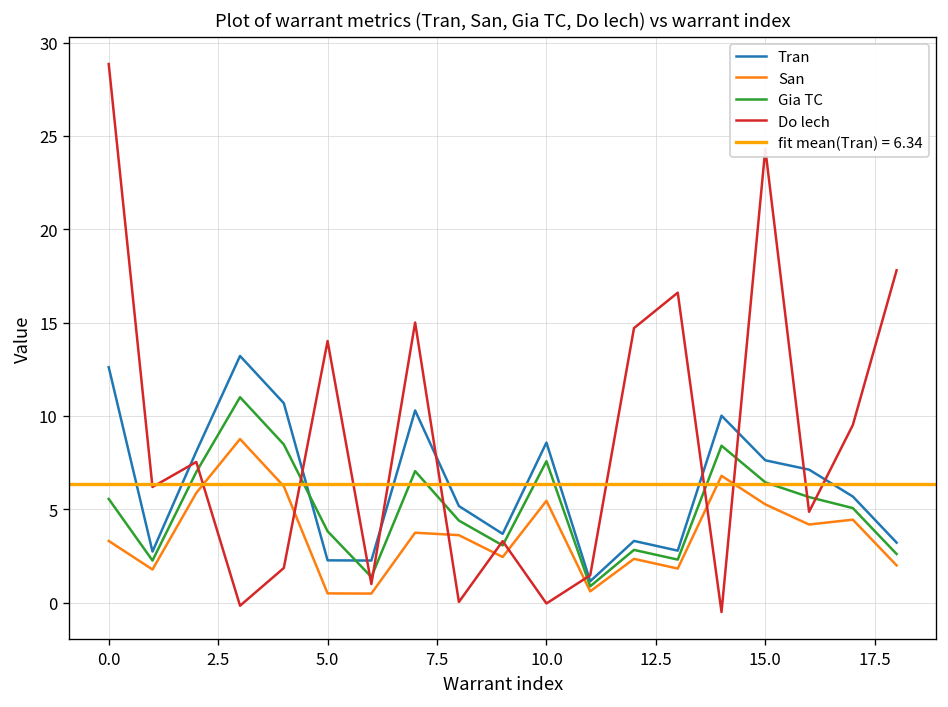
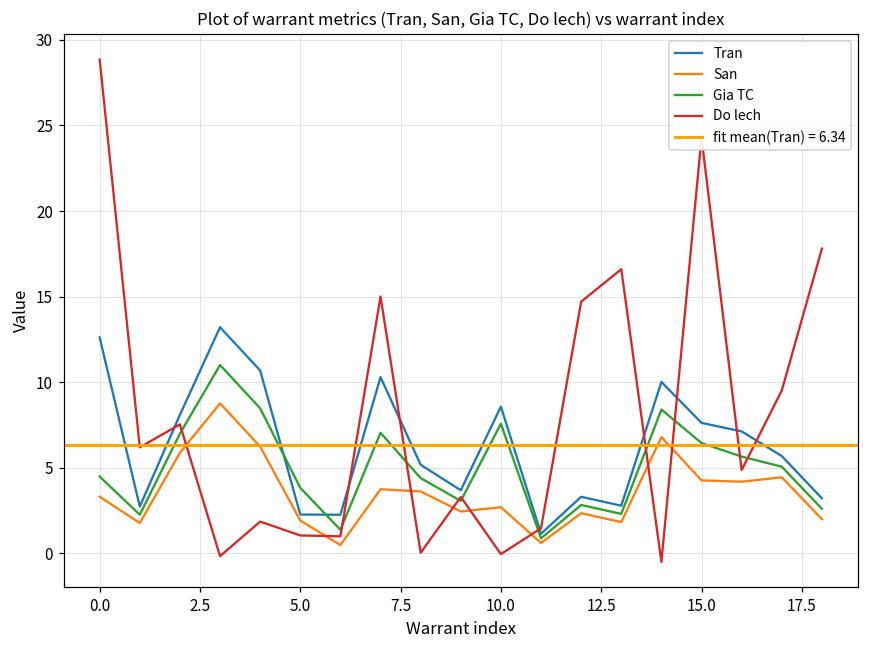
  {
    "Tran": {
      "0.0": 12.6,
      "5.0": 2.3,
      "10.0": 8.6,
      "15.0": 7.6
    },
    "San": {
      "0.0": 3.3,
-     "5.0": 0.5,
-     "10.0": 5.5,
-     "15.0": 5.3
+     "5.0": 1.9,
+     "10.0": 2.7,
+     "15.0": 4.3
    },
    "Gia TC": {
-     "0.0": 5.6,
+     "0.0": 4.5,
      "5.0": 3.8,
      "10.0": 7.6,
      "15.0": 6.4
    },
    "Do lech": {
      "0.0": 28.9,
-     "5.0": 14.0,
+     "5.0": 1.0,
      "10.0": -0.1
    }
  }
